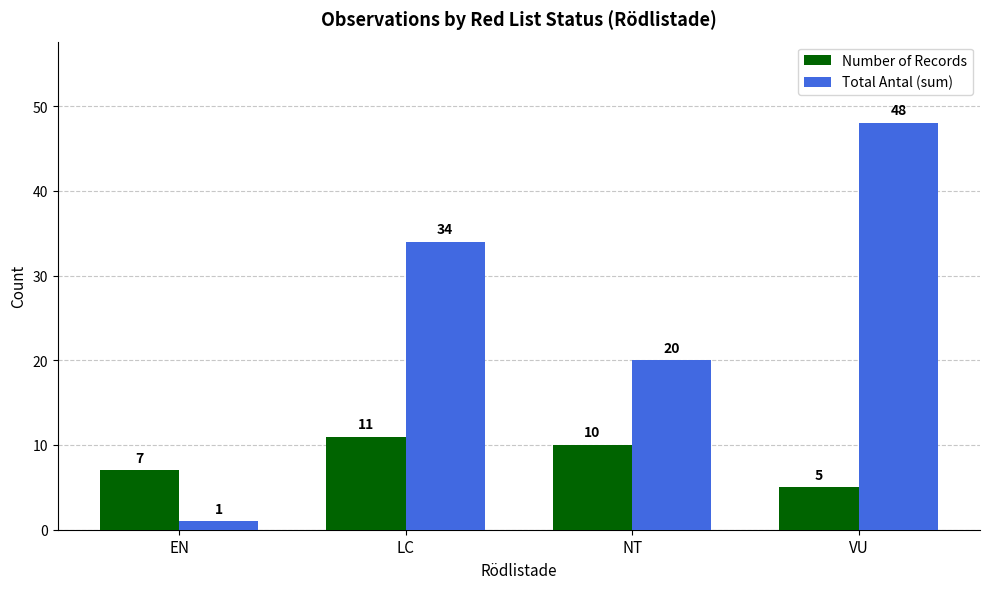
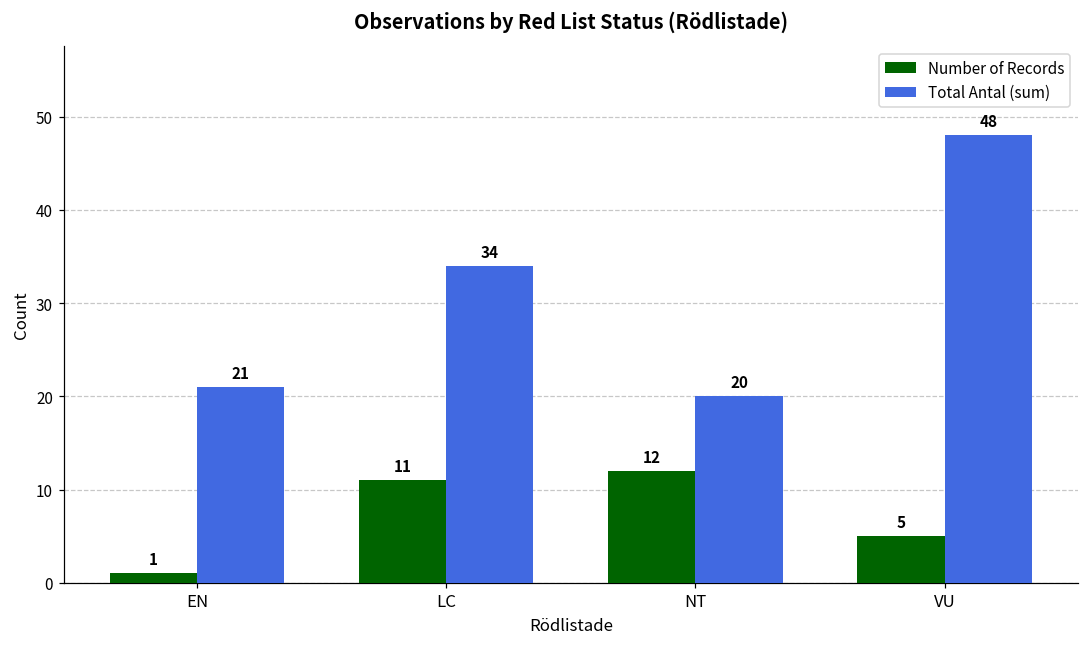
  {
    "Number of Records": {
-     "EN": 7,
+     "EN": 1,
      "LC": 11,
-     "NT": 10,
+     "NT": 12,
      "VU": 5
    },
    "Total Antal (sum)": {
-     "EN": 1,
+     "EN": 21,
      "LC": 34,
      "NT": 20,
      "VU": 48
    }
  }
